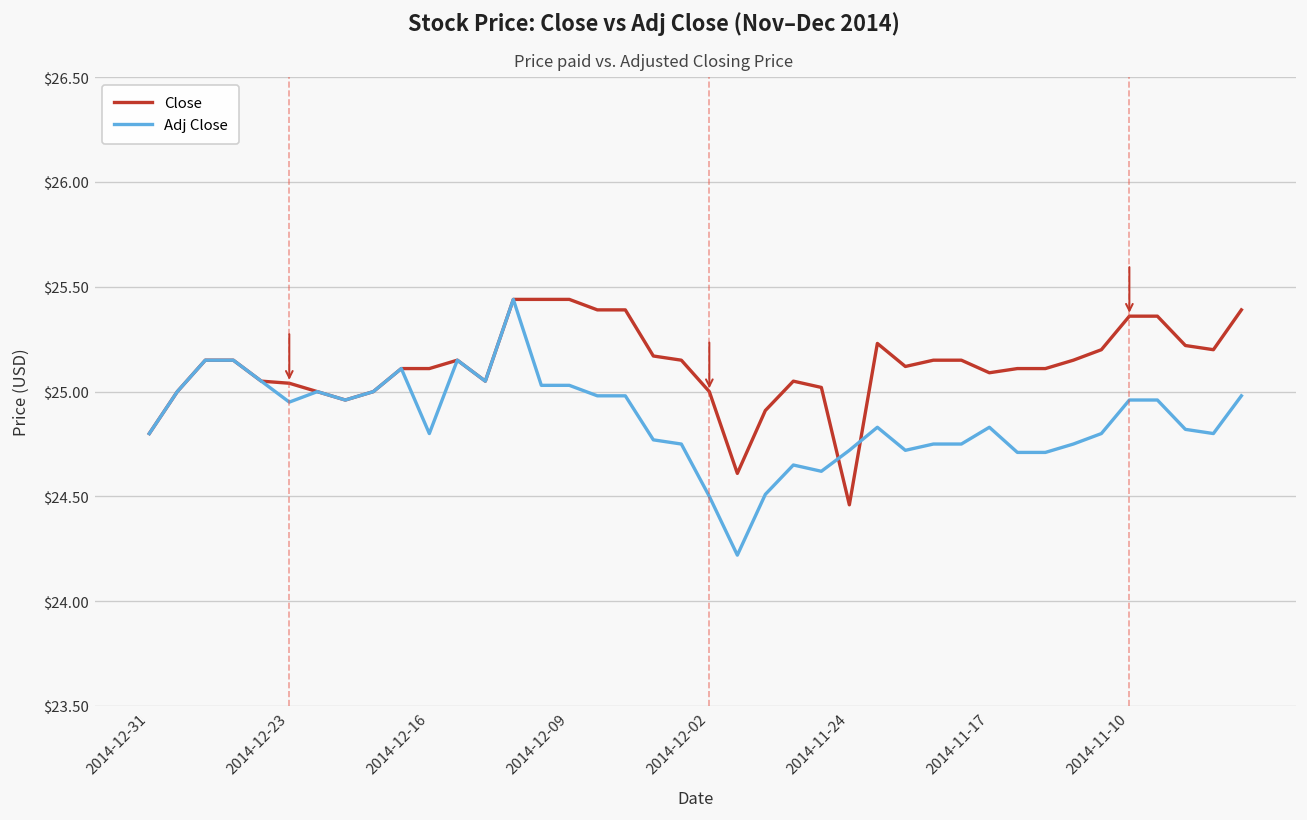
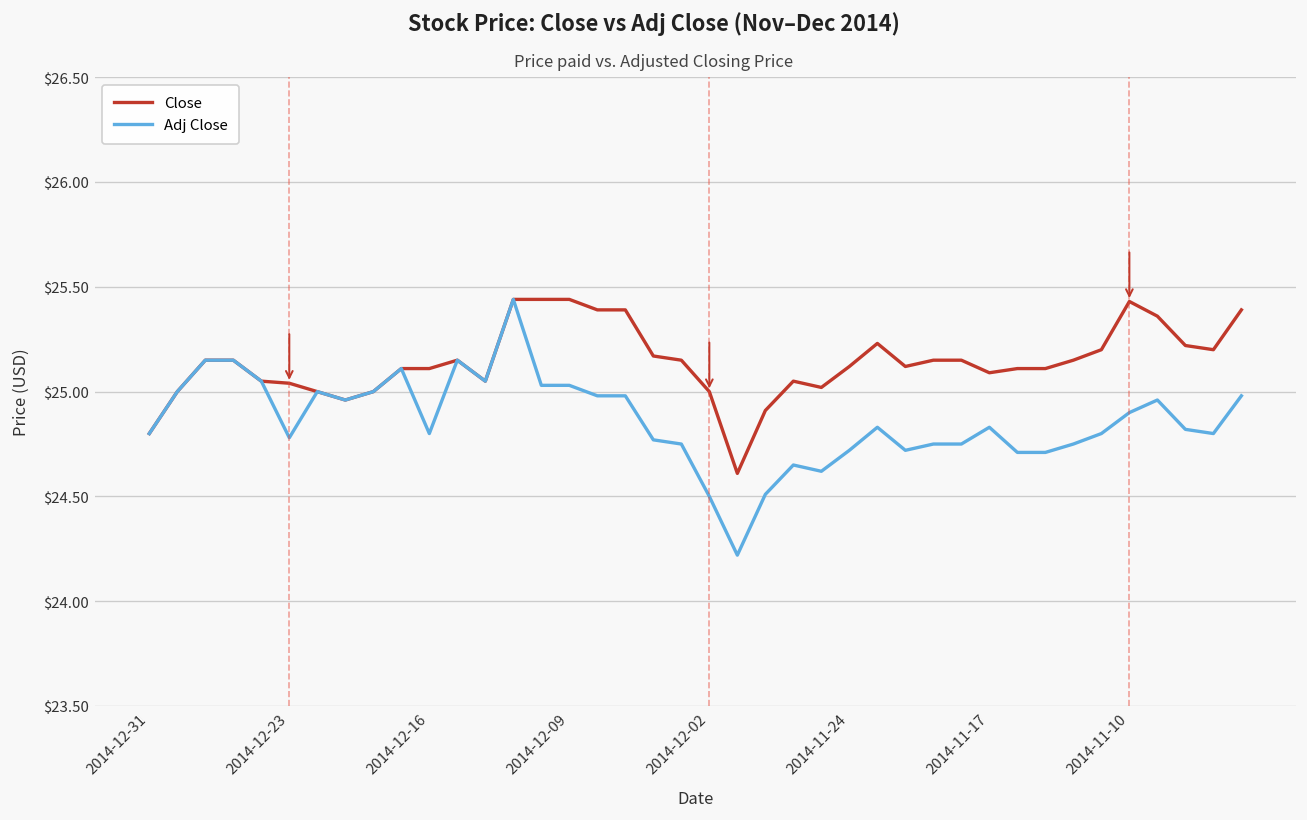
  {
    "Close": {
      "2014-12-23": "$25.04",
      "2014-12-16": "$25.11",
      "2014-12-09": "$25.44",
      "2014-12-02": "$25.00",
-     "2014-11-24": "$24.46",
+     "2014-11-24": "$25.12",
      "2014-11-17": "$25.09",
-     "2014-11-10": "$25.36"
+     "2014-11-10": "$25.43"
    },
    "Adj Close": {
-     "2014-12-23": "$24.95",
+     "2014-12-23": "$24.78",
      "2014-12-16": "$24.80",
      "2014-12-09": "$25.03",
      "2014-12-02": "$24.50",
      "2014-11-24": "$24.72",
      "2014-11-17": "$24.83",
-     "2014-11-10": "$24.96"
+     "2014-11-10": "$24.90"
    }
  }
